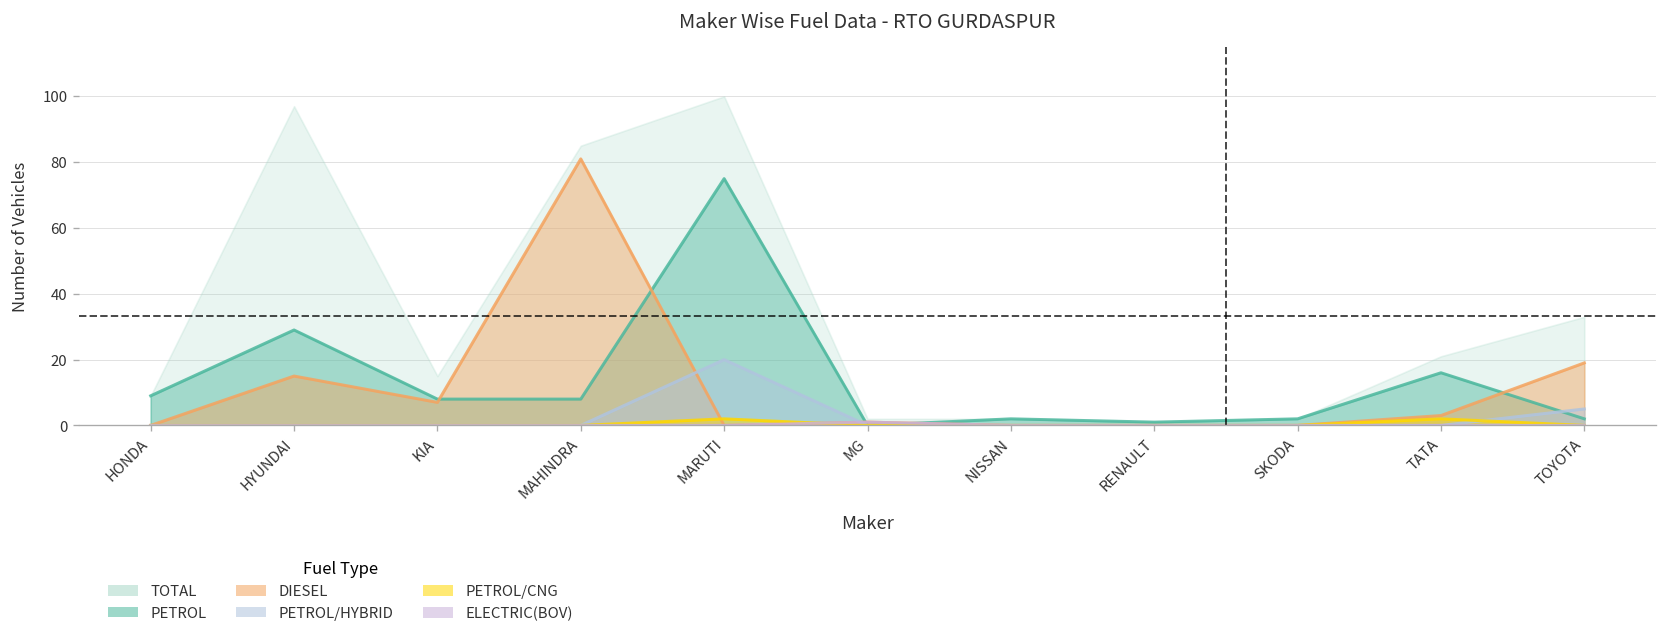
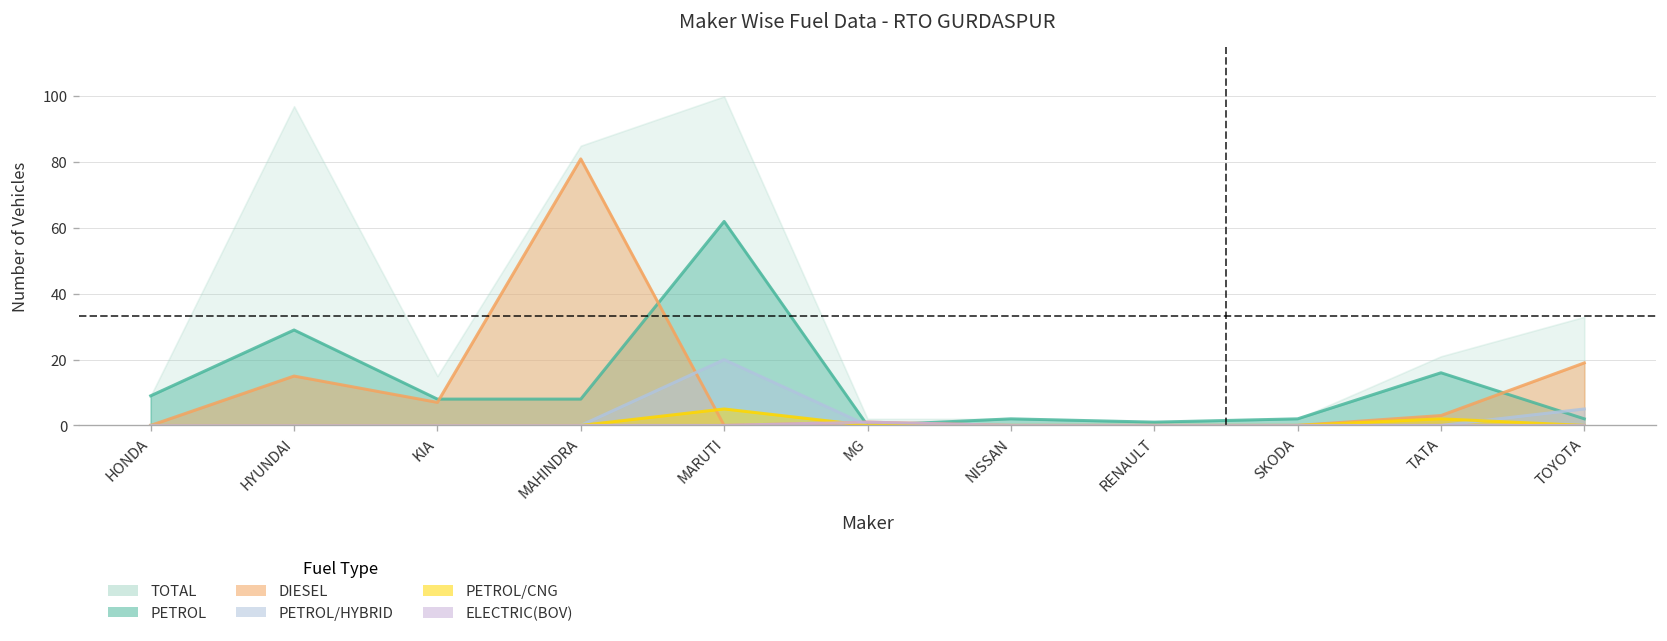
  {
    "PETROL": {
      "HYUNDAI": 29,
      "KIA": 8,
      "MAHINDRA": 8,
-     "MARUTI": 75,
+     "MARUTI": 62,
      "TATA": 16,
      "TOYOTA": 2
    },
    "DIESEL": {
      "HYUNDAI": 15,
      "KIA": 7,
      "MAHINDRA": 81,
      "TATA": 3,
      "TOYOTA": 19
    },
    "PETROL/CNG": {
-     "MARUTI": 2,
+     "MARUTI": 5,
      "TATA": 2
    }
  }
